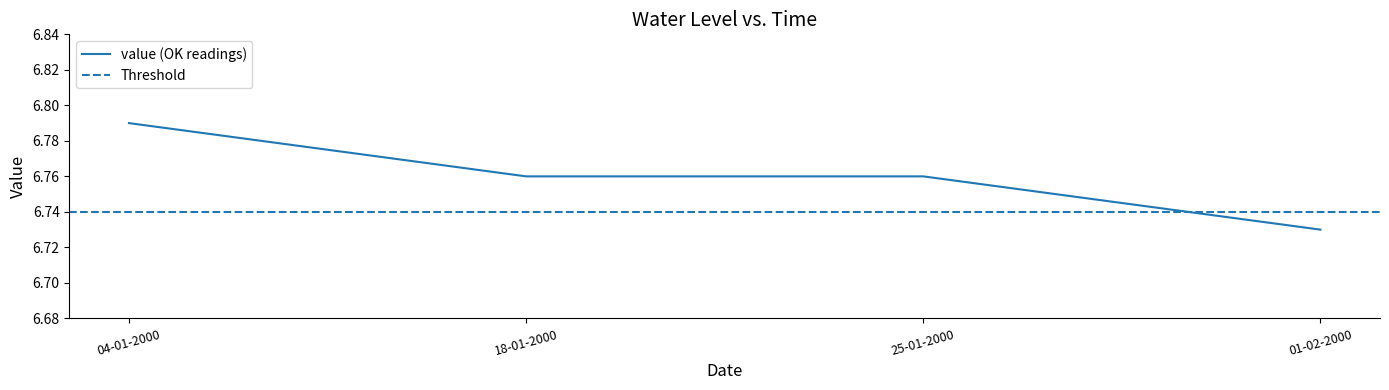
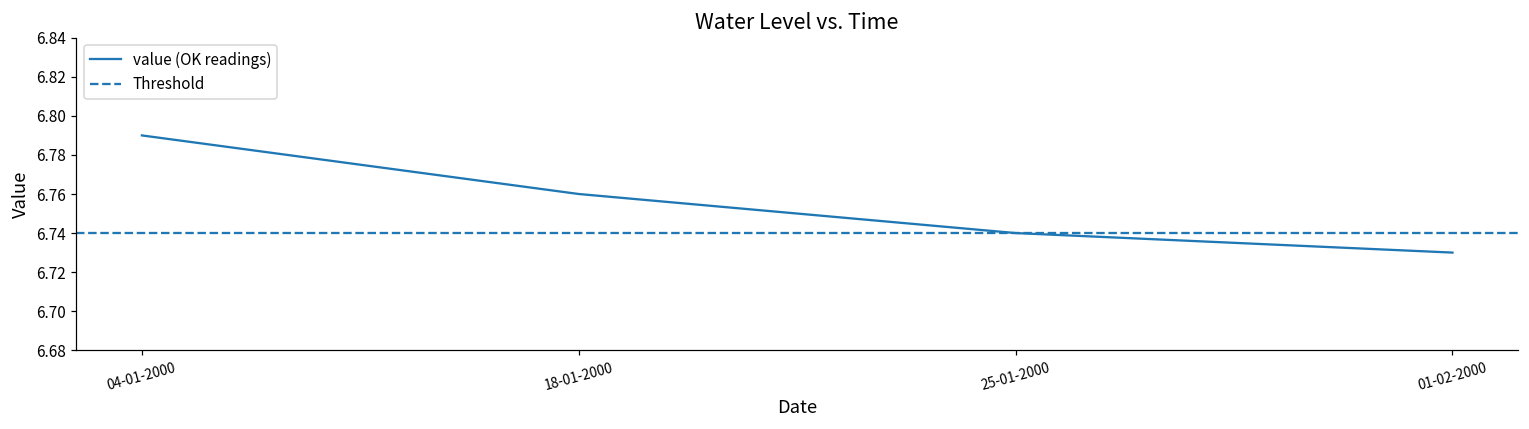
  {
    "04-01-2000": 6.79,
    "18-01-2000": 6.76,
-   "25-01-2000": 6.76,
+   "25-01-2000": 6.74,
    "01-02-2000": 6.73
  }
